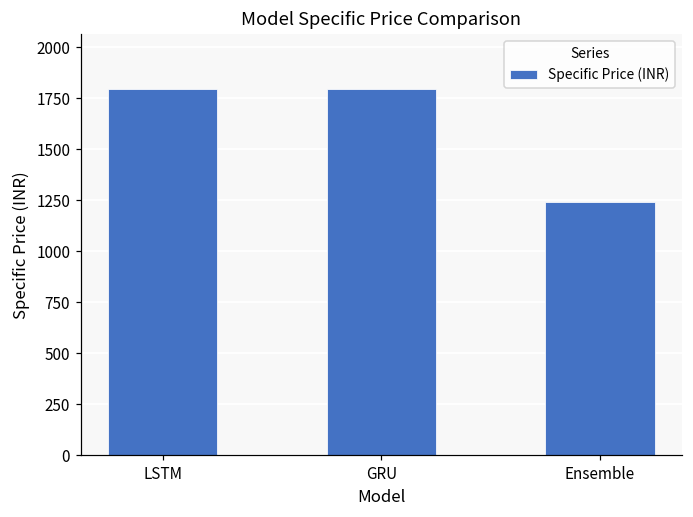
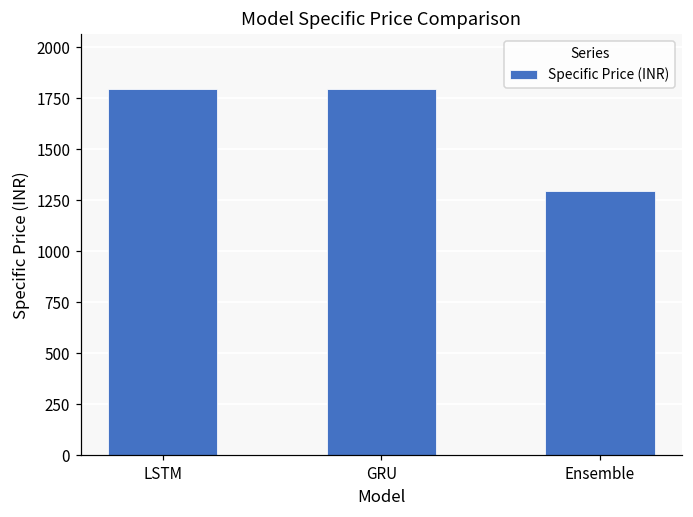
  {
    "LSTM": 1790,
    "GRU": 1790,
-   "Ensemble": 1240
+   "Ensemble": 1290
  }
